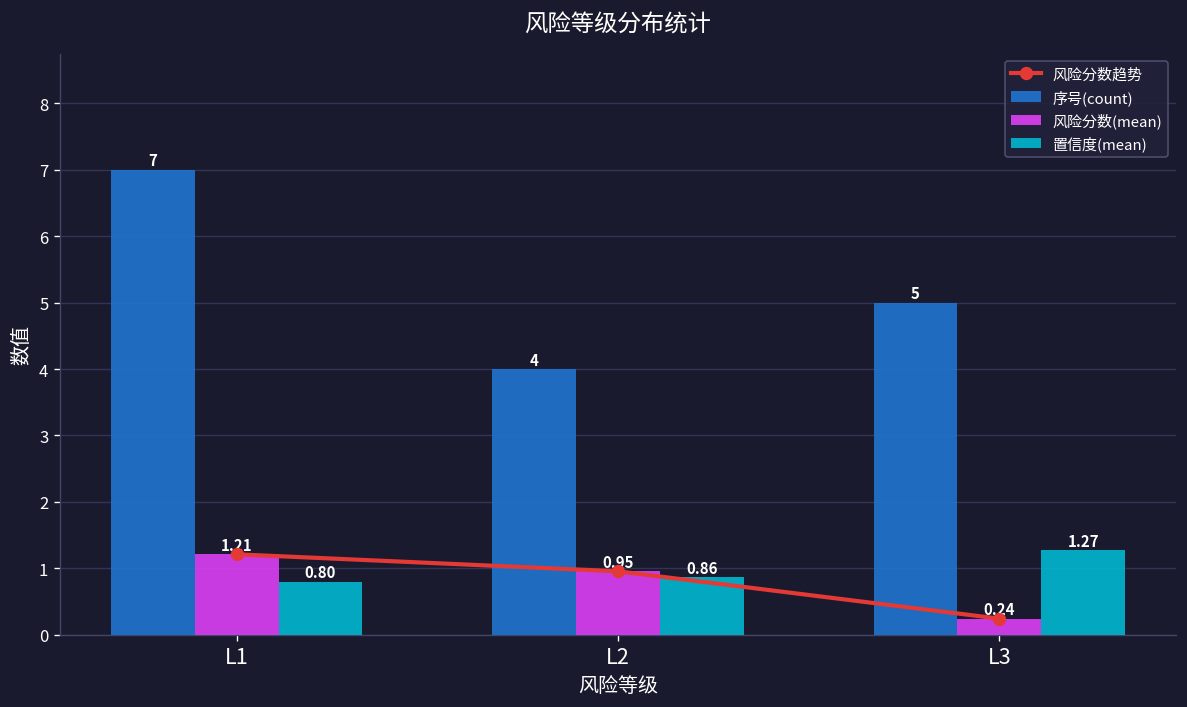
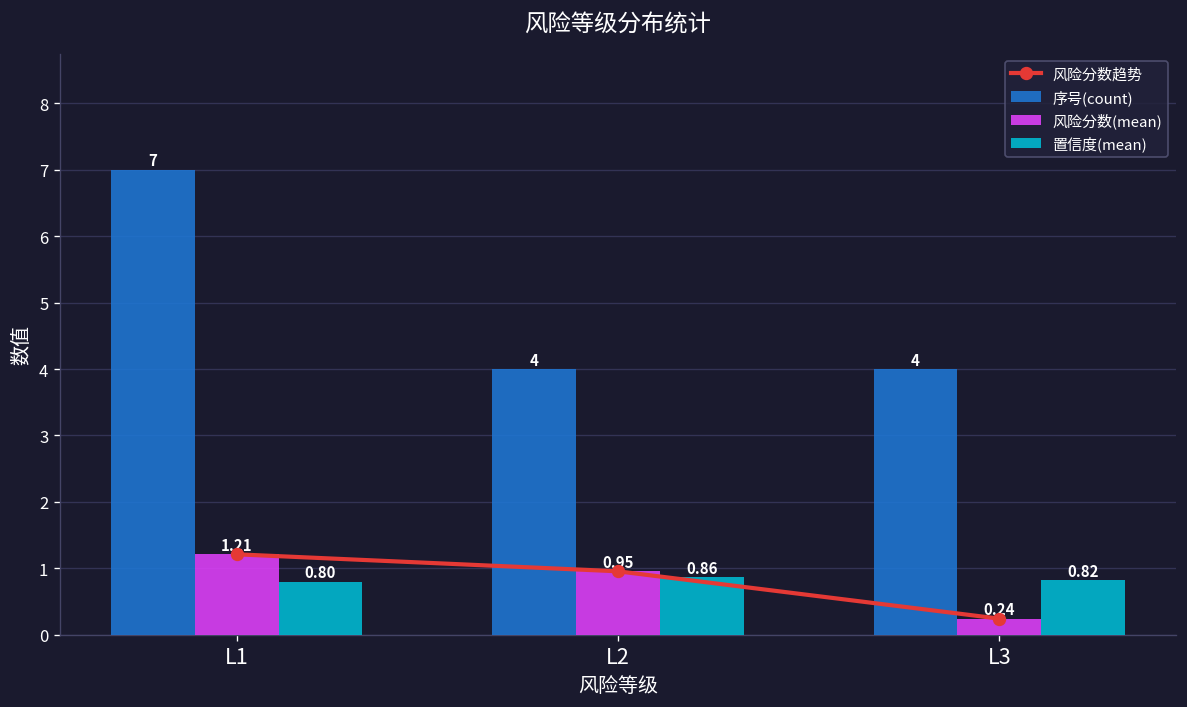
  {
    "序号(count)": {
      "L1": 7,
      "L2": 4,
-     "L3": 5
+     "L3": 4
    },
    "风险分数(mean)": {
      "L1": 1.21,
      "L2": 0.95,
      "L3": 0.24
    },
    "置信度(mean)": {
      "L1": 0.80,
      "L2": 0.86,
-     "L3": 1.27
+     "L3": 0.82
    }
  }
